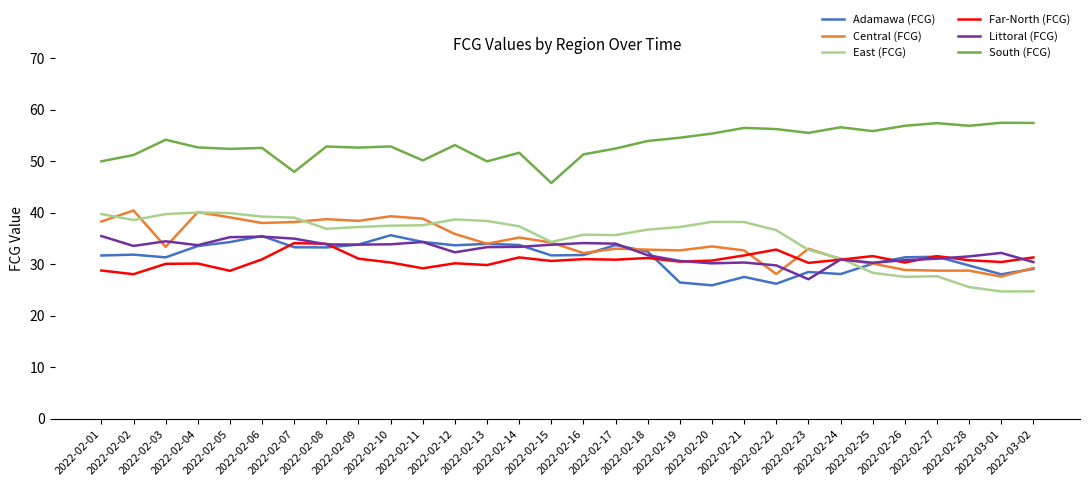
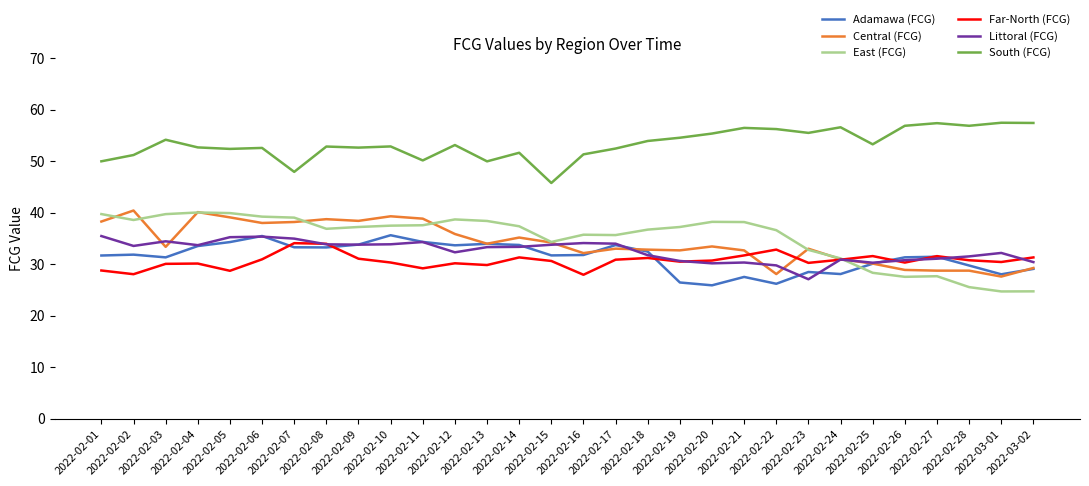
  {
    "Adamawa (FCG)": {
      "2022-02-01": 32,
      "2022-02-02": 32,
      "2022-02-03": 31,
      "2022-02-05": 34,
      "2022-02-07": 33,
      "2022-02-08": 33,
      "2022-02-10": 36,
      "2022-02-12": 34,
      "2022-02-15": 32,
      "2022-02-19": 26,
      "2022-02-20": 26,
      "2022-02-21": 28,
      "2022-02-22": 26,
      "2022-02-23": 28,
      "2022-02-24": 28,
      "2022-02-26": 31,
      "2022-02-28": 30
    },
    "Central (FCG)": {
      "2022-02-01": 38,
      "2022-02-02": 40,
      "2022-02-03": 33,
      "2022-02-05": 39,
      "2022-02-06": 38,
      "2022-02-07": 38,
      "2022-02-08": 39,
      "2022-02-09": 38,
      "2022-02-10": 39,
      "2022-02-11": 39,
      "2022-02-12": 36,
      "2022-02-14": 35,
      "2022-02-17": 33,
      "2022-02-19": 33,
      "2022-02-20": 33,
      "2022-02-21": 33,
      "2022-02-22": 28,
      "2022-02-26": 29,
      "2022-02-27": 29,
      "2022-02-28": 29
    },
    "East (FCG)": {
      "2022-02-01": 40,
      "2022-02-02": 39,
      "2022-02-03": 40,
      "2022-02-05": 40,
      "2022-02-06": 39,
      "2022-02-07": 39,
      "2022-02-08": 37,
      "2022-02-09": 37,
      "2022-02-10": 37,
      "2022-02-11": 38,
      "2022-02-12": 39,
      "2022-02-13": 38,
      "2022-02-14": 37,
      "2022-02-16": 36,
      "2022-02-17": 36,
      "2022-02-18": 37,
      "2022-02-19": 37,
      "2022-02-20": 38,
      "2022-02-21": 38,
      "2022-02-22": 37,
      "2022-02-25": 28,
      "2022-02-26": 28,
      "2022-02-27": 28,
      "2022-02-28": 26,
      "2022-03-01": 25,
      "2022-03-02": 25
    },
    "Far-North (FCG)": {
      "2022-02-01": 29,
      "2022-02-02": 28,
      "2022-02-03": 30,
      "2022-02-04": 30,
      "2022-02-05": 29,
      "2022-02-06": 31,
      "2022-02-07": 34,
      "2022-02-09": 31,
      "2022-02-10": 30,
      "2022-02-11": 29,
      "2022-02-12": 30,
      "2022-02-13": 30,
      "2022-02-14": 31,
      "2022-02-15": 31,
-     "2022-02-16": 31,
+     "2022-02-16": 28,
      "2022-02-17": 31,
      "2022-02-18": 31,
      "2022-02-20": 31,
      "2022-02-21": 32,
      "2022-02-22": 33,
      "2022-02-23": 30,
      "2022-02-25": 32,
      "2022-02-28": 31,
      "2022-03-01": 30,
      "2022-03-02": 31
    },
    "Littoral (FCG)": {
      "2022-02-01": 35,
      "2022-02-02": 34,
      "2022-02-03": 34,
      "2022-02-05": 35,
      "2022-02-07": 35,
      "2022-02-10": 34,
      "2022-02-12": 32,
      "2022-02-13": 33,
      "2022-02-16": 34,
      "2022-02-18": 32,
      "2022-02-20": 30,
      "2022-02-21": 30,
      "2022-02-22": 30,
      "2022-02-23": 27,
      "2022-02-28": 32,
      "2022-03-01": 32,
      "2022-03-02": 30
    },
    "South (FCG)": {
      "2022-02-01": 50,
      "2022-02-02": 51,
      "2022-02-03": 54,
      "2022-02-04": 53,
      "2022-02-05": 52,
      "2022-02-06": 53,
      "2022-02-07": 48,
      "2022-02-08": 53,
      "2022-02-09": 53,
      "2022-02-10": 53,
      "2022-02-11": 50,
      "2022-02-12": 53,
      "2022-02-13": 50,
      "2022-02-14": 52,
      "2022-02-15": 46,
      "2022-02-16": 51,
      "2022-02-17": 52,
      "2022-02-18": 54,
      "2022-02-19": 55,
      "2022-02-20": 55,
      "2022-02-21": 56,
      "2022-02-22": 56,
      "2022-02-23": 55,
      "2022-02-24": 57,
-     "2022-02-25": 56,
+     "2022-02-25": 53,
      "2022-02-26": 57,
      "2022-02-27": 57,
      "2022-02-28": 57,
      "2022-03-01": 57,
      "2022-03-02": 57
    }
  }
